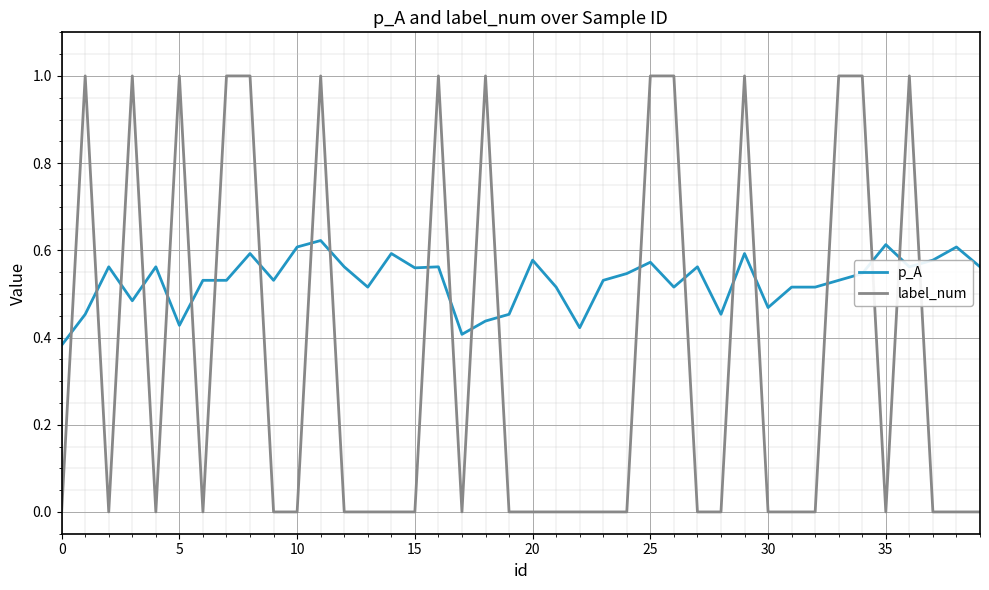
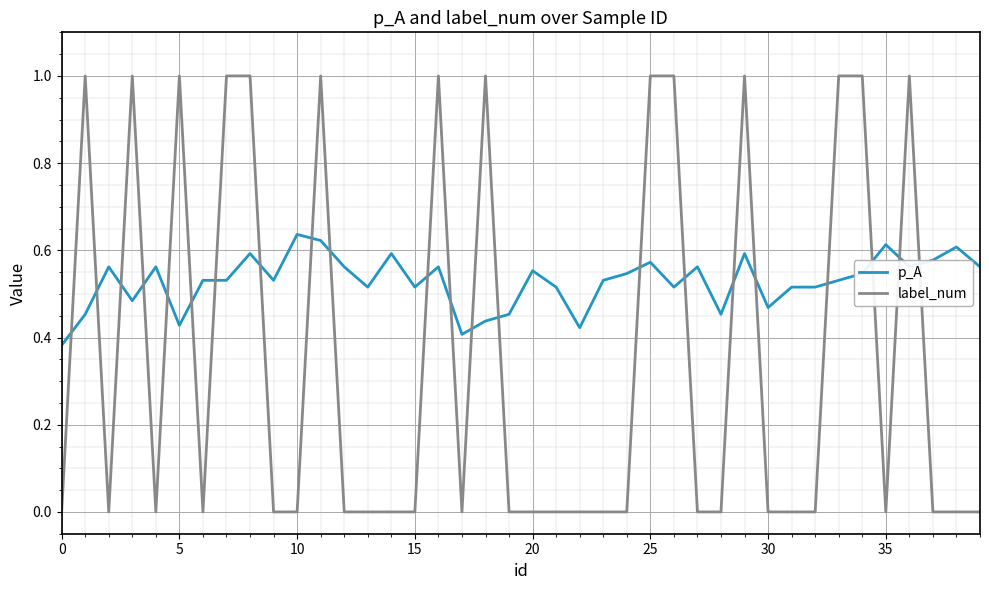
  {
    "p_A": {
      "0": 0.38,
      "5": 0.43,
-     "10": 0.61,
-     "15": 0.56,
-     "20": 0.58,
+     "10": 0.64,
+     "15": 0.52,
+     "20": 0.55,
      "25": 0.57,
      "30": 0.47,
      "35": 0.61
    },
    "label_num": {
      "0": 0.00,
      "5": 1.00,
      "10": 0.00,
      "15": 0.00,
      "20": 0.00,
      "25": 1.00,
      "30": 0.00,
      "35": 0.00
    }
  }
